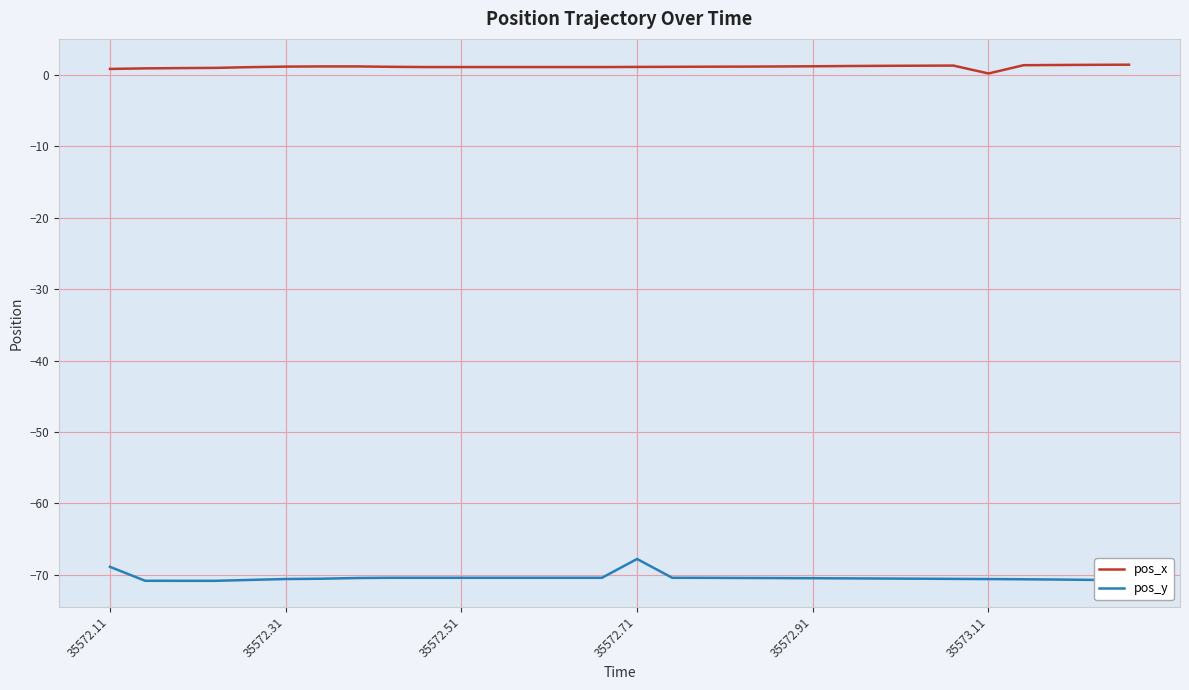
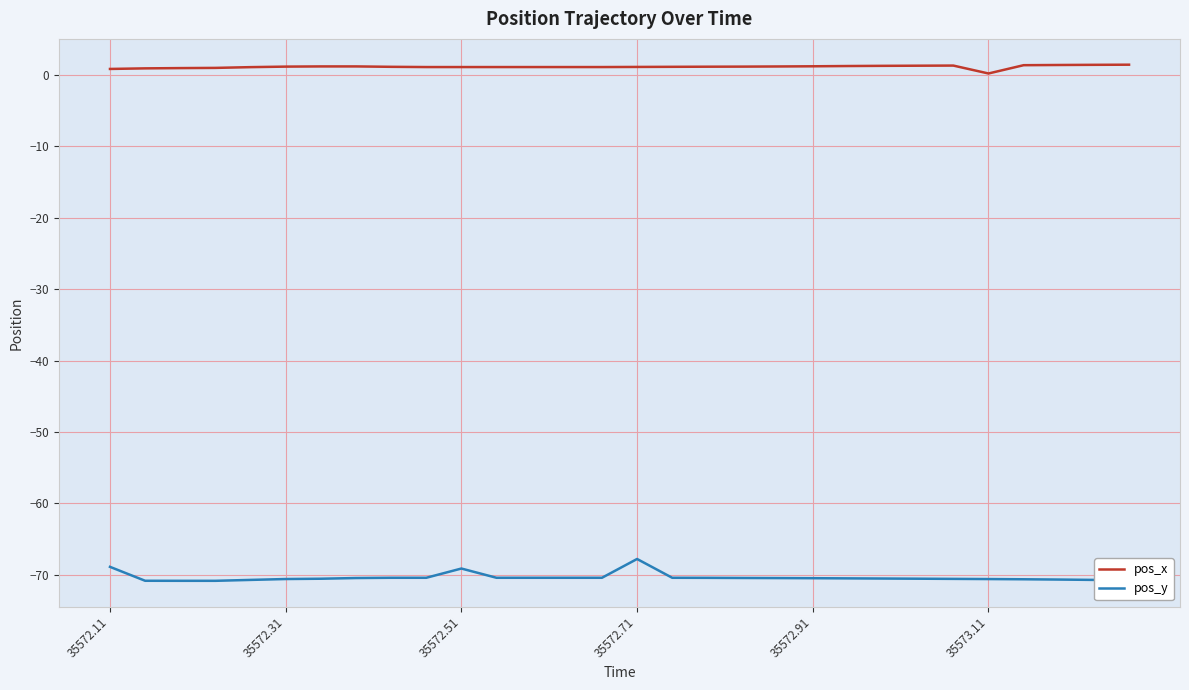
  {
    "pos_x": {
      "35572.11": 1,
      "35572.31": 1,
      "35572.51": 1,
      "35572.71": 1,
      "35572.91": 1,
      "35573.11": 0
    },
    "pos_y": {
      "35572.11": -69,
      "35572.31": -71,
-     "35572.51": -70,
+     "35572.51": -69,
      "35572.71": -68,
      "35572.91": -71,
      "35573.11": -71
    }
  }
